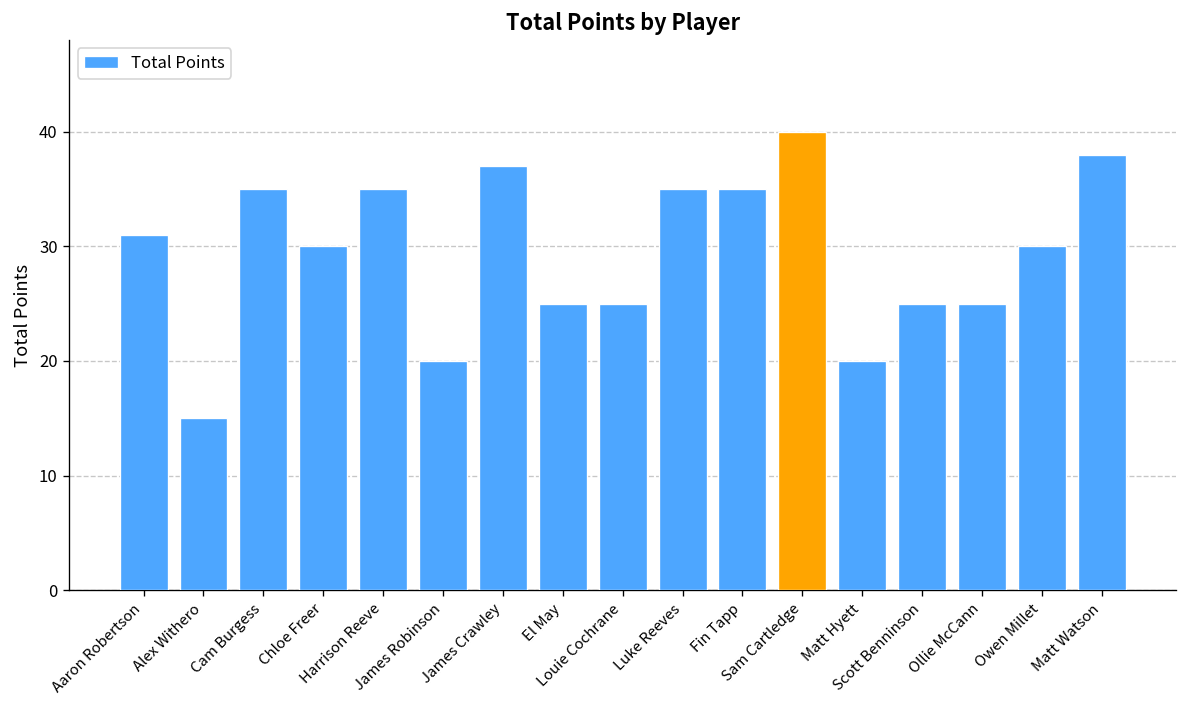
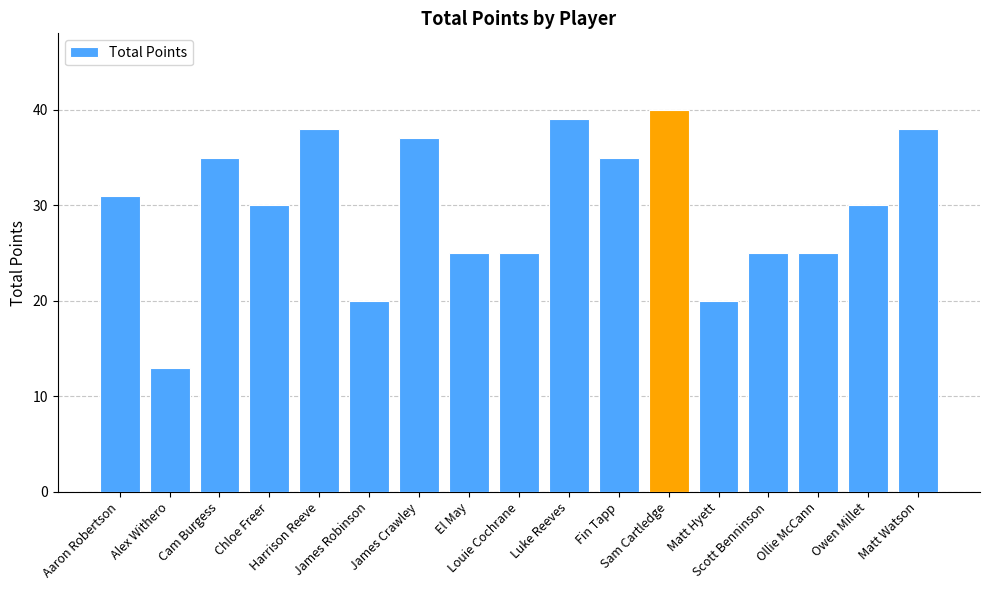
  {
    "Aaron Robertson": 31,
-   "Alex Withero": 15,
+   "Alex Withero": 13,
    "Cam Burgess": 35,
    "Chloe Freer": 30,
-   "Harrison Reeve": 35,
+   "Harrison Reeve": 38,
    "James Robinson": 20,
    "James Crawley": 37,
    "El May": 25,
    "Louie Cochrane": 25,
-   "Luke Reeves": 35,
+   "Luke Reeves": 39,
    "Fin Tapp": 35,
    "Sam Cartledge": 40,
    "Matt Hyett": 20,
    "Scott Benninson": 25,
    "Ollie McCann": 25,
    "Owen Millet": 30,
    "Matt Watson": 38
  }
